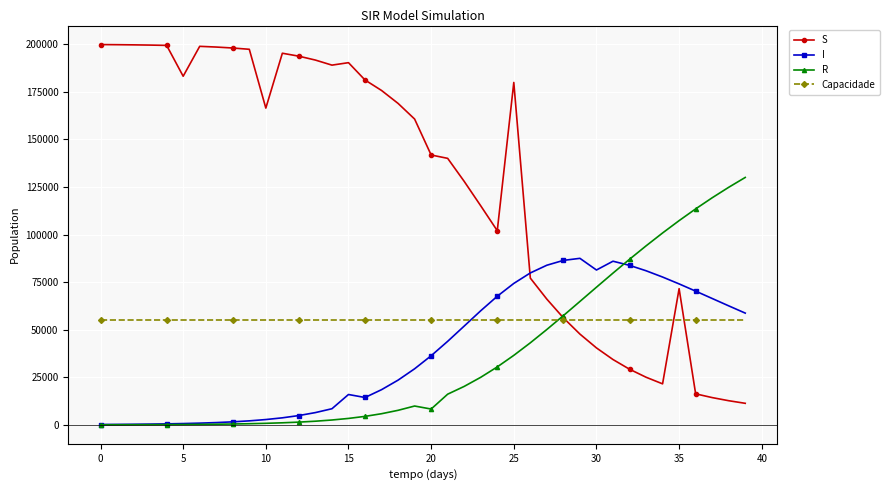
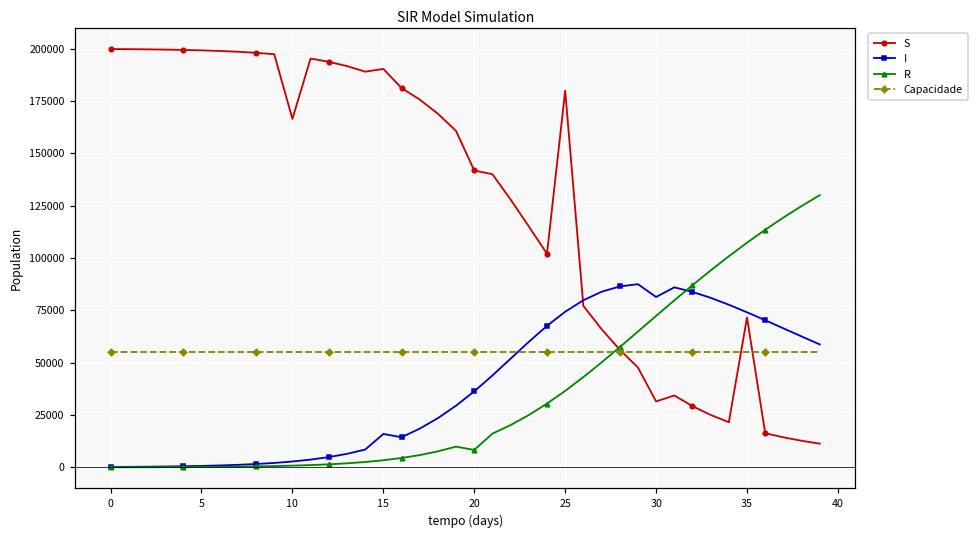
  {
    "S": {
      "0": 200000,
-     "5": 183000,
+     "5": 199000,
      "10": 166000,
      "15": 190000,
      "20": 142000,
      "25": 180000,
-     "30": 40000,
+     "30": 31000,
      "35": 72000
    },
    "I": {
      "10": 3000,
      "15": 16000,
      "20": 36000,
      "25": 74000,
      "30": 81000,
      "35": 74000
    },
    "R": {
      "10": 1000,
      "15": 3000,
      "20": 8000,
      "25": 36000,
      "30": 72000,
      "35": 107000
    },
    "Capacidade": {
      "0": 55000,
      "5": 55000,
      "10": 55000,
      "15": 55000,
      "20": 55000,
      "25": 55000,
      "30": 55000,
      "35": 55000
    }
  }
